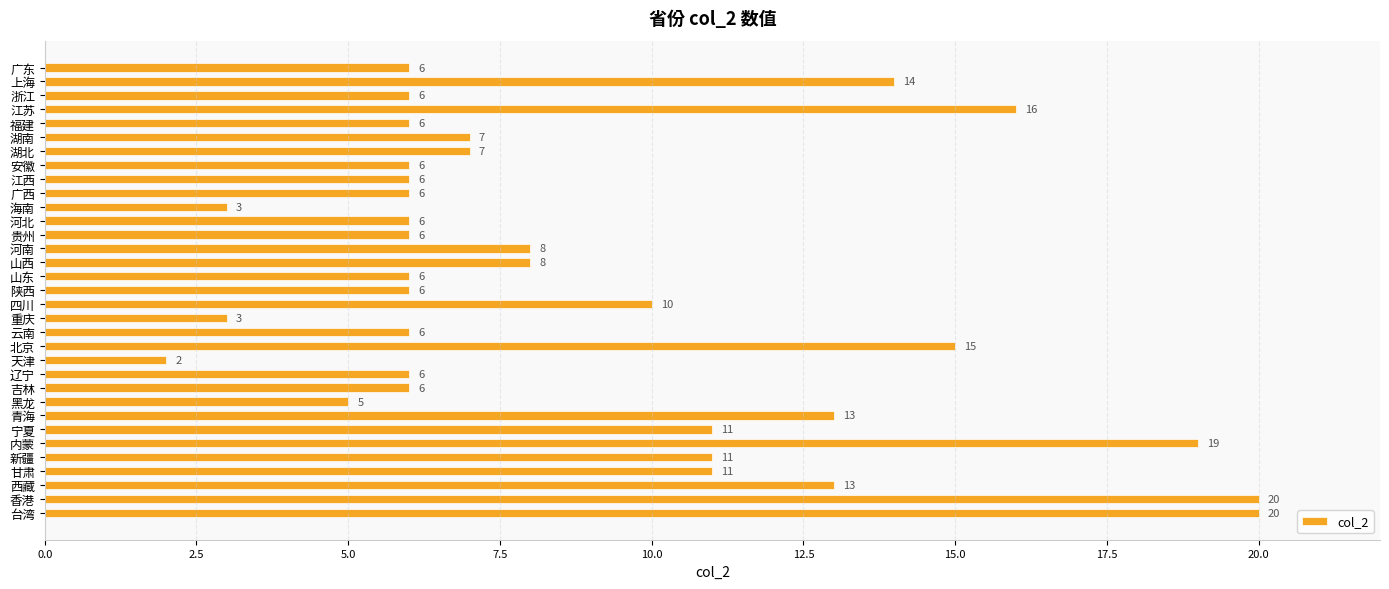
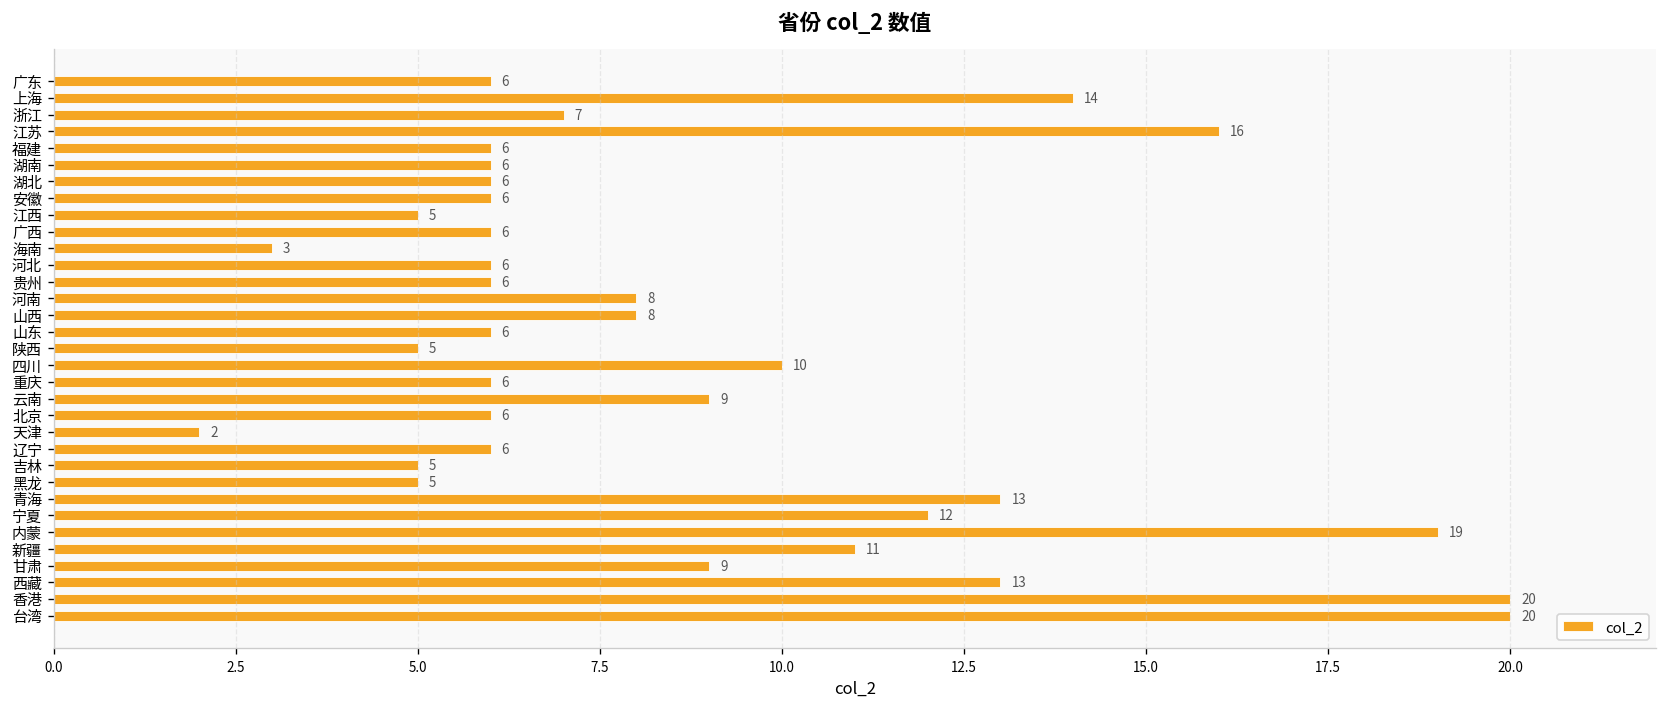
  {
    "广东": 6,
    "上海": 14,
-   "浙江": 6,
+   "浙江": 7,
    "江苏": 16,
    "福建": 6,
-   "湖南": 7,
-   "湖北": 7,
+   "湖南": 6,
+   "湖北": 6,
    "安徽": 6,
-   "江西": 6,
+   "江西": 5,
    "广西": 6,
    "海南": 3,
    "河北": 6,
    "贵州": 6,
    "河南": 8,
    "山西": 8,
    "山东": 6,
-   "陕西": 6,
+   "陕西": 5,
    "四川": 10,
-   "重庆": 3,
-   "云南": 6,
-   "北京": 15,
+   "重庆": 6,
+   "云南": 9,
+   "北京": 6,
    "天津": 2,
    "辽宁": 6,
-   "吉林": 6,
+   "吉林": 5,
    "黑龙": 5,
    "青海": 13,
-   "宁夏": 11,
+   "宁夏": 12,
    "内蒙": 19,
    "新疆": 11,
-   "甘肃": 11,
+   "甘肃": 9,
    "西藏": 13,
    "香港": 20,
    "台湾": 20
  }
